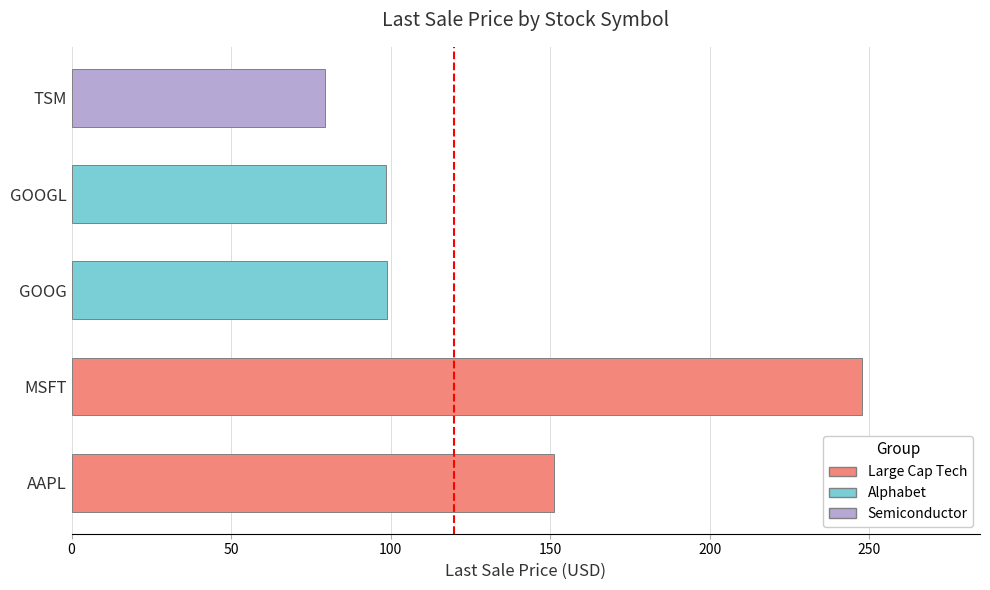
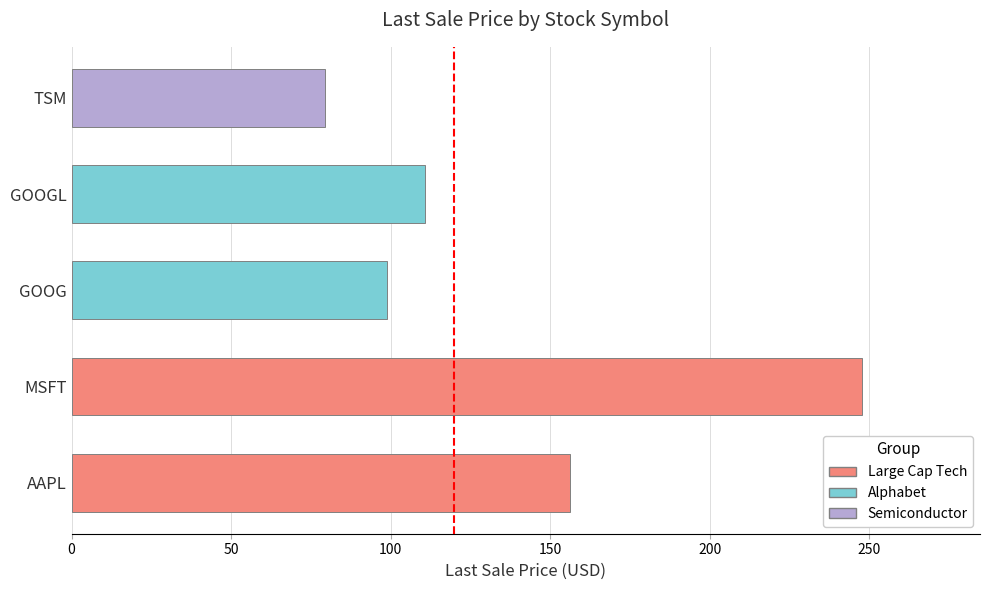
  {
    "Large Cap Tech": {
      "MSFT": 248,
-     "AAPL": 151
+     "AAPL": 156
    },
    "Alphabet": {
-     "GOOGL": 98,
+     "GOOGL": 111,
      "GOOG": 99
    },
    "Semiconductor": {
      "TSM": 79
    }
  }
